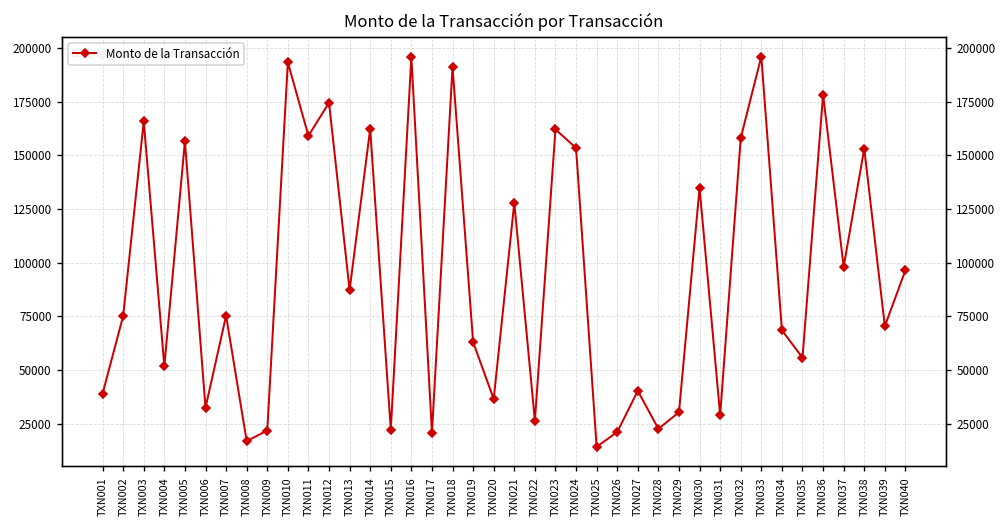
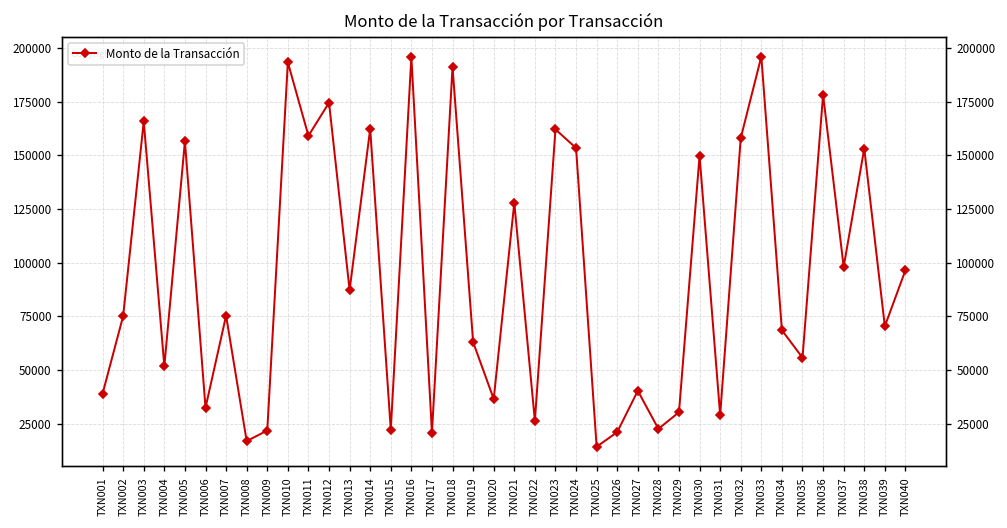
  {
    "TXN001": 39000,
    "TXN002": 75000,
    "TXN003": 166000,
    "TXN004": 52000,
    "TXN005": 157000,
    "TXN006": 32000,
    "TXN007": 75000,
    "TXN008": 17000,
    "TXN009": 22000,
    "TXN010": 193000,
    "TXN011": 159000,
    "TXN012": 175000,
    "TXN013": 87000,
    "TXN014": 162000,
    "TXN015": 22000,
    "TXN016": 196000,
    "TXN017": 21000,
    "TXN018": 191000,
    "TXN019": 63000,
    "TXN020": 36000,
    "TXN021": 128000,
    "TXN022": 26000,
    "TXN023": 162000,
    "TXN024": 153000,
    "TXN025": 14000,
    "TXN026": 21000,
    "TXN027": 40000,
    "TXN028": 23000,
    "TXN029": 30000,
-   "TXN030": 135000,
+   "TXN030": 150000,
    "TXN031": 29000,
    "TXN032": 158000,
    "TXN033": 196000,
    "TXN034": 69000,
    "TXN035": 56000,
    "TXN036": 178000,
    "TXN037": 98000,
    "TXN038": 153000,
    "TXN039": 70000,
    "TXN040": 96000
  }
